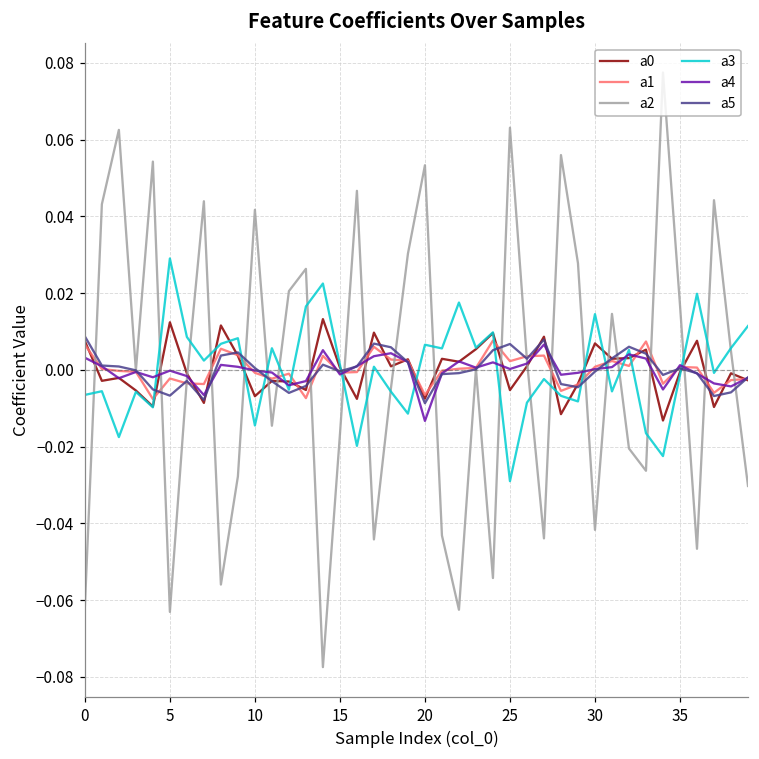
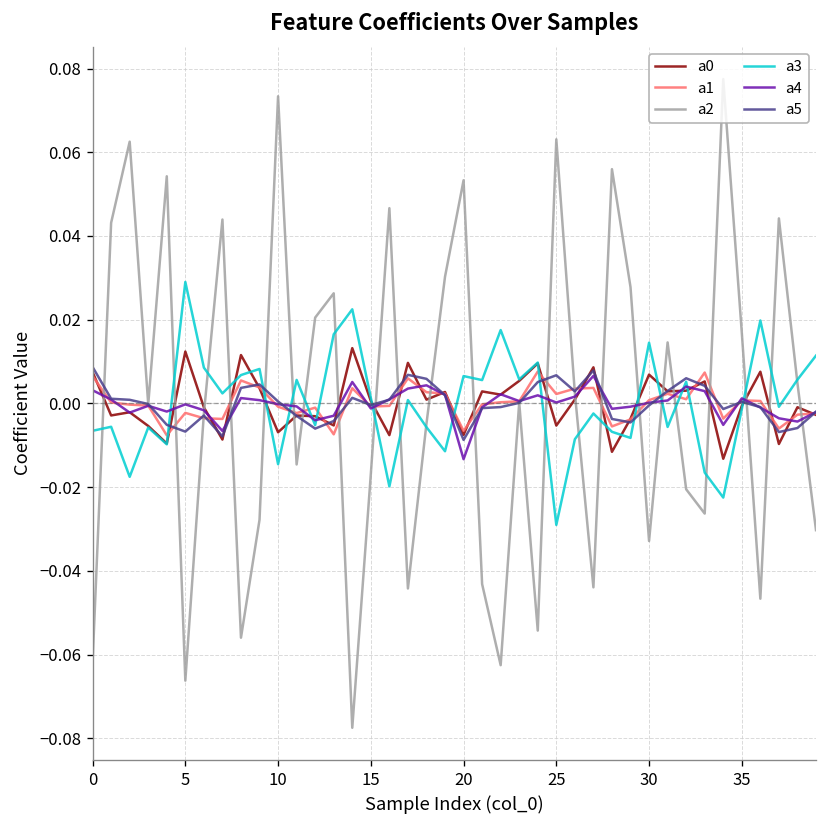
  {
    "a0": {
      "0": 0.008,
      "5": 0.012,
      "10": -0.007,
      "15": 0.001,
      "20": -0.008,
      "25": -0.005,
      "30": 0.007,
      "35": -0.001
    },
    "a1": {
      "0": 0.007,
      "5": -0.002,
      "20": -0.007,
      "25": 0.002
    },
    "a2": {
      "0": -0.062,
-     "5": -0.063,
-     "10": 0.042,
+     "5": -0.066,
+     "10": 0.073,
      "15": -0.017,
      "20": 0.053,
      "25": 0.063,
-     "30": -0.042,
+     "30": -0.033,
      "35": 0.017
    },
    "a3": {
      "0": -0.007,
      "5": 0.029,
      "10": -0.015,
      "15": 0.001,
      "20": 0.007,
      "25": -0.029,
      "30": 0.015,
      "35": -0.001
    },
    "a4": {
      "0": 0.003,
      "5": 0.000,
      "20": -0.013,
      "25": 0.000
    },
    "a5": {
      "0": 0.009,
      "5": -0.007,
      "20": -0.009,
      "25": 0.007
    }
  }
